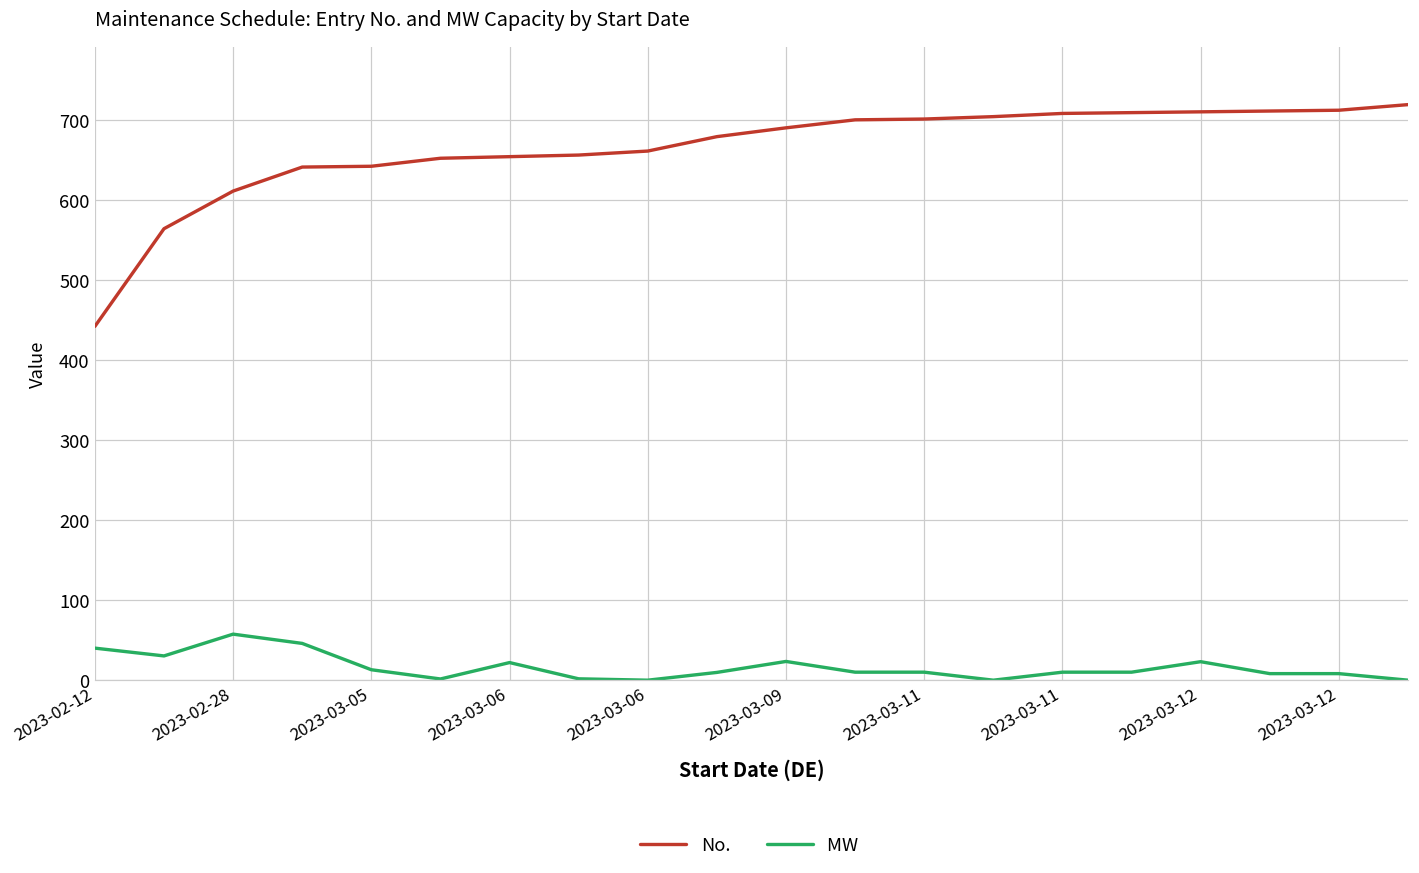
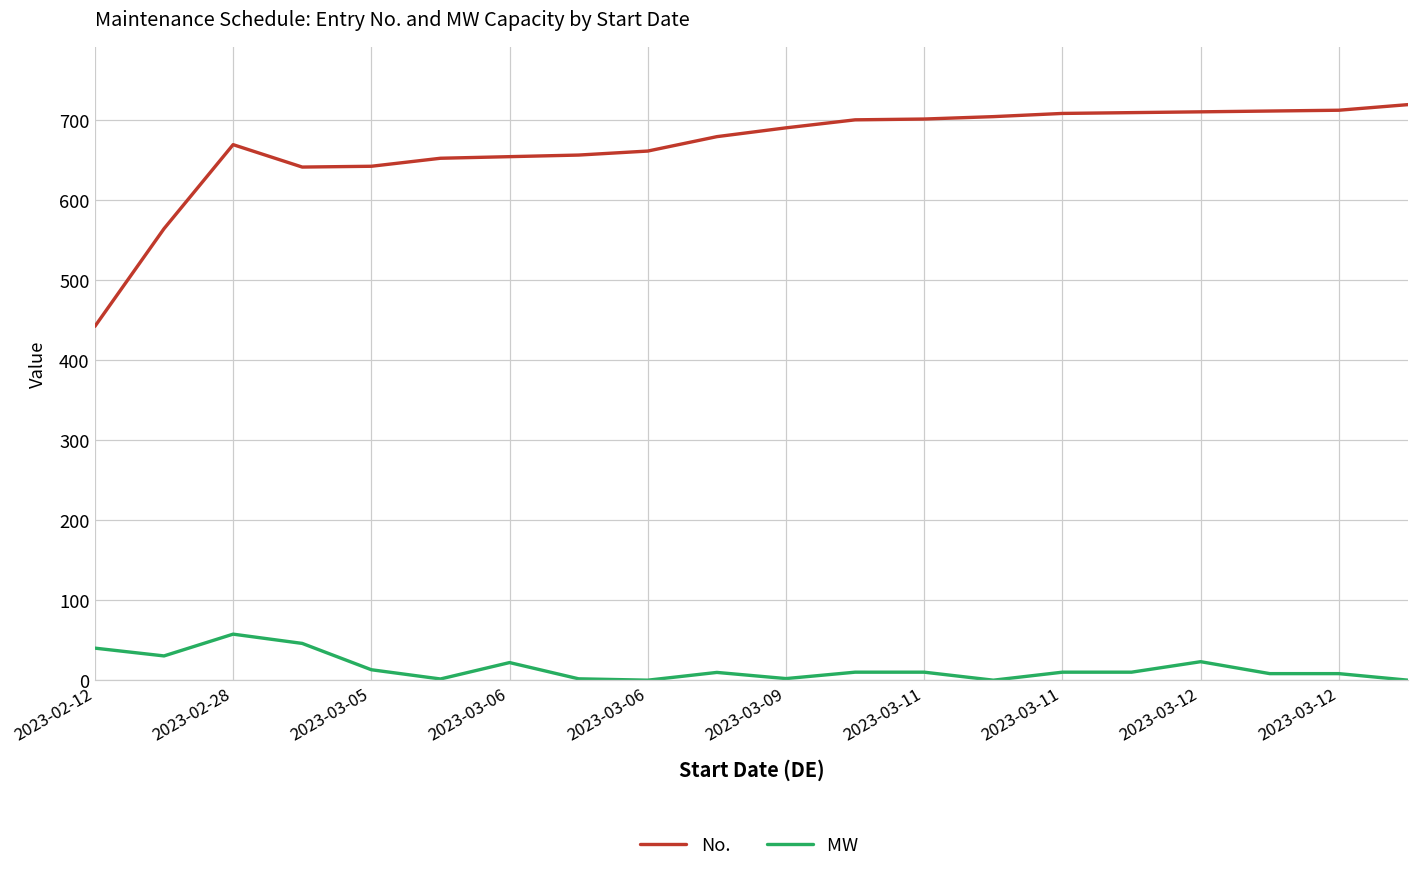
  {
    "No.": {
      "2023-02-12": 440,
-     "2023-02-28": 610,
+     "2023-02-28": 670,
      "2023-03-09": 690
    },
    "MW": {
      "2023-02-12": 40,
      "2023-02-28": 60,
-     "2023-03-09": 20
+     "2023-03-09": 0
    }
  }
